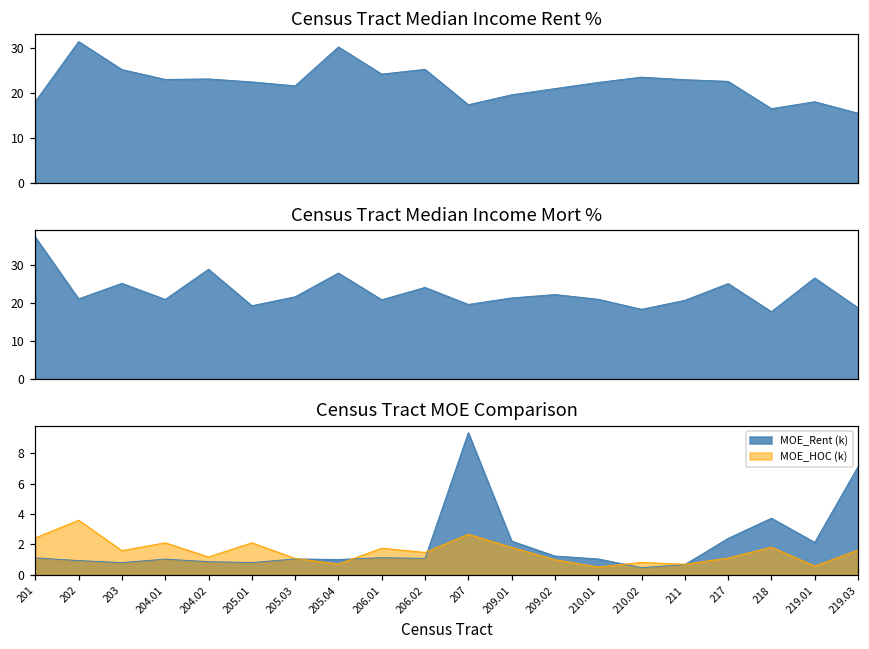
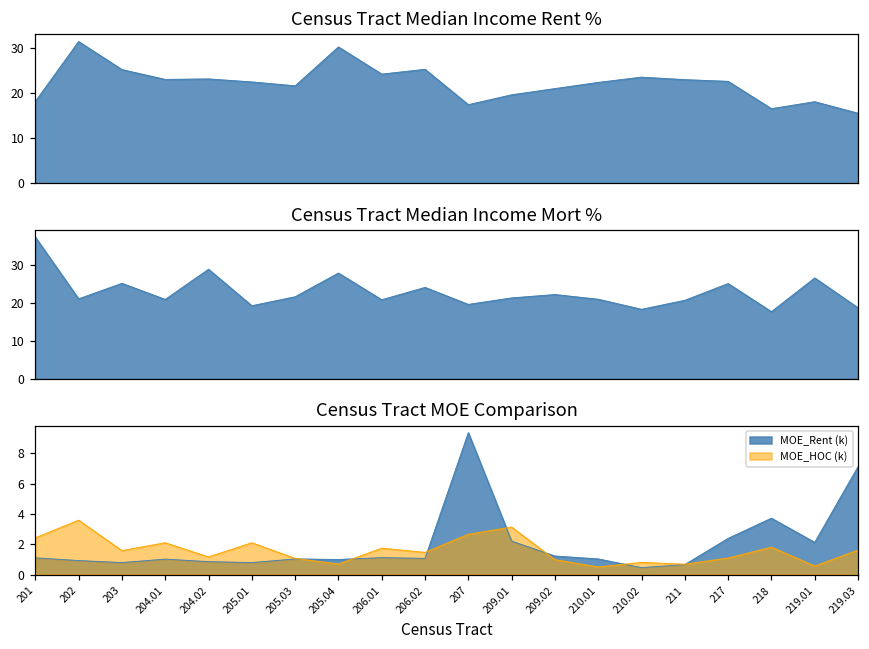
  {
    "Census Tract MOE Comparison": {
      "MOE_Rent (k)": {
        "201": 1.1,
        "202": 0.9,
        "203": 0.8,
        "204.01": 1.0,
        "204.02": 0.9,
        "205.01": 0.8,
        "205.04": 1.0,
        "206.01": 1.1,
        "206.02": 1.1,
        "207": 9.4,
        "209.01": 2.2,
        "209.02": 1.2,
        "210.01": 1.0,
        "210.02": 0.5,
        "217": 2.4,
        "218": 3.7,
        "219.01": 2.1,
        "219.03": 7.1
      },
      "MOE_HOC (k)": {
        "201": 2.4,
        "202": 3.6,
        "203": 1.6,
        "204.01": 2.1,
        "204.02": 1.2,
        "205.01": 2.1,
        "205.04": 0.7,
        "206.01": 1.7,
        "206.02": 1.5,
        "207": 2.7,
-       "209.01": 1.8,
+       "209.01": 3.1,
        "209.02": 1.0,
        "210.01": 0.5,
        "210.02": 0.8,
        "217": 1.1,
        "218": 1.8,
        "219.01": 0.6,
        "219.03": 1.6
      }
    }
  }
